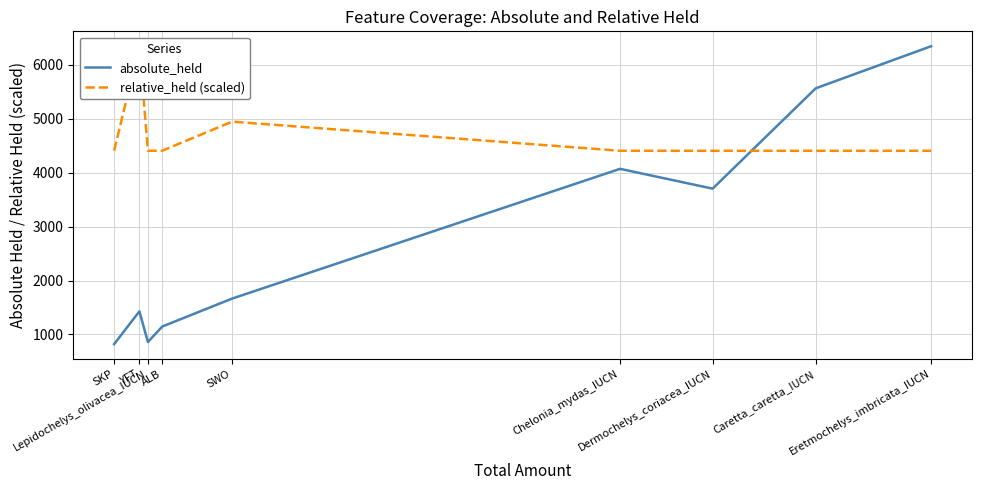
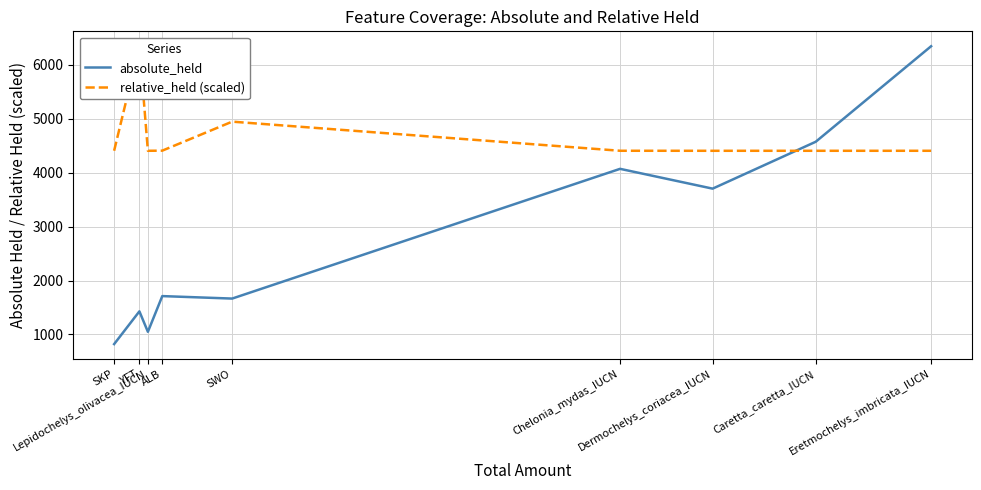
  {
    "absolute_held": {
      "SKP": 800,
      "YFT": 1400,
-     "Lepidochelys_olivacea_IUCN": 900,
-     "ALB": 1100,
+     "Lepidochelys_olivacea_IUCN": 1000,
+     "ALB": 1700,
      "SWO": 1700,
      "Chelonia_mydas_IUCN": 4100,
      "Dermochelys_coriacea_IUCN": 3700,
-     "Caretta_caretta_IUCN": 5600,
+     "Caretta_caretta_IUCN": 4600,
      "Eretmochelys_imbricata_IUCN": 6300
    },
    "relative_held (scaled)": {
      "SKP": 4400,
      "Lepidochelys_olivacea_IUCN": 4400,
      "ALB": 4400,
      "SWO": 4900,
      "Chelonia_mydas_IUCN": 4400,
      "Dermochelys_coriacea_IUCN": 4400,
      "Caretta_caretta_IUCN": 4400,
      "Eretmochelys_imbricata_IUCN": 4400
    }
  }
